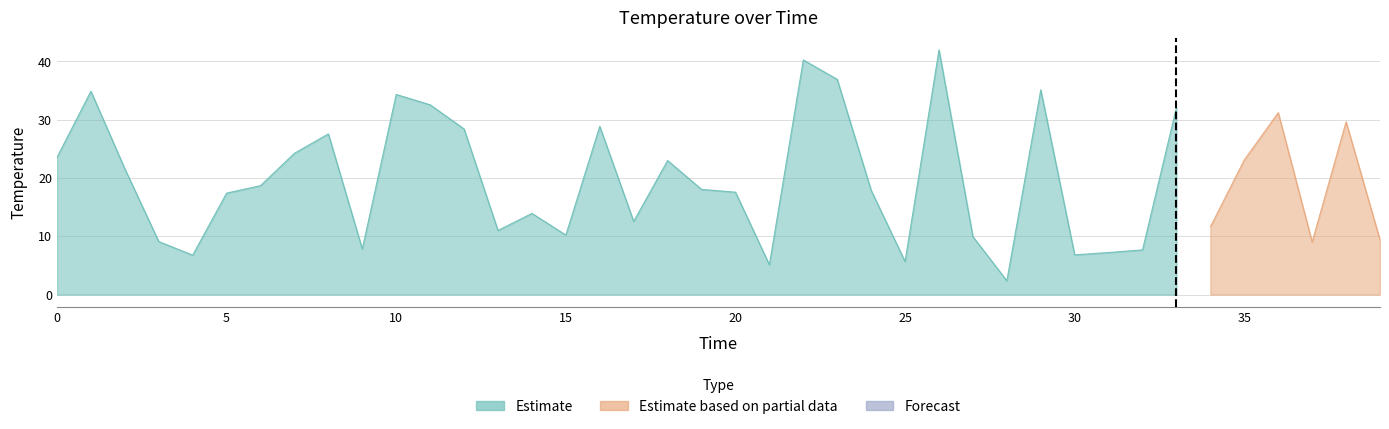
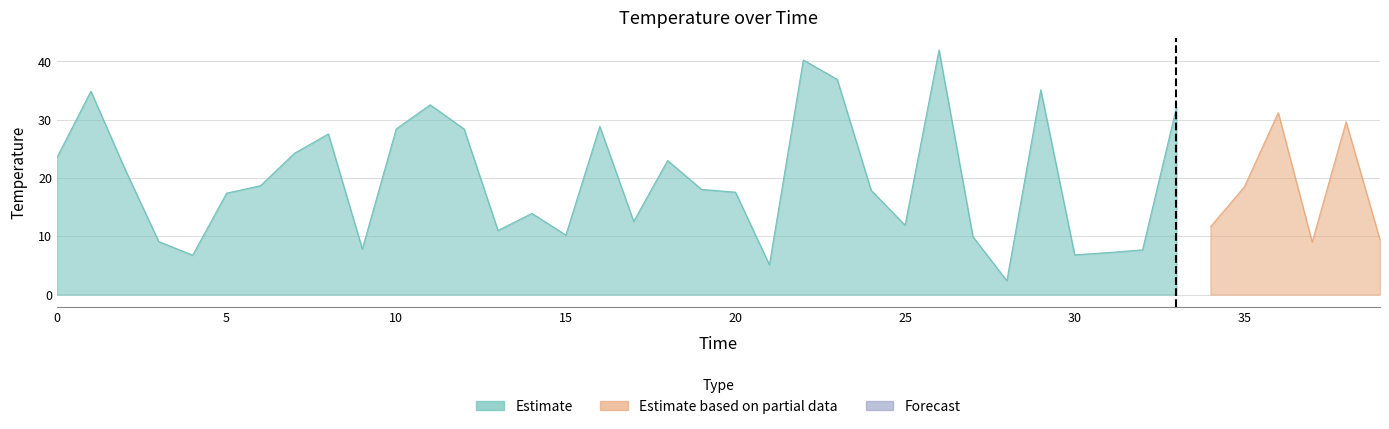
  {
    "Estimate": {
      "0": 24,
      "5": 17,
-     "10": 34,
+     "10": 28,
      "15": 10,
      "20": 18,
-     "25": 6,
+     "25": 12,
      "30": 7
    },
    "Estimate based on partial data": {
-     "35": 23
+     "35": 18
    }
  }
